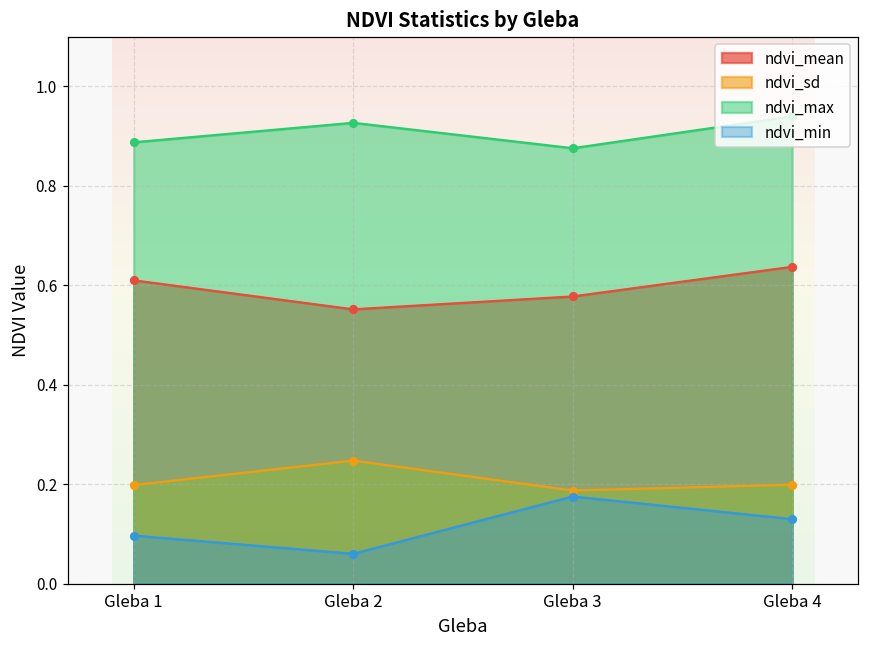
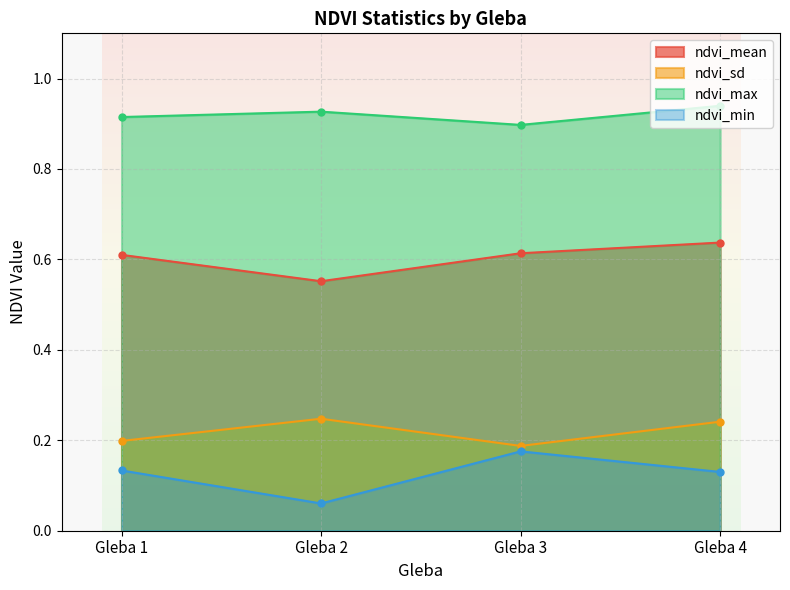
  {
    "ndvi_mean": {
      "Gleba 1": 0.61,
      "Gleba 2": 0.55,
-     "Gleba 3": 0.58,
+     "Gleba 3": 0.61,
      "Gleba 4": 0.64
    },
    "ndvi_sd": {
      "Gleba 1": 0.20,
      "Gleba 2": 0.25,
      "Gleba 3": 0.19,
-     "Gleba 4": 0.20
+     "Gleba 4": 0.24
    },
    "ndvi_max": {
-     "Gleba 1": 0.89,
+     "Gleba 1": 0.91,
      "Gleba 2": 0.93,
-     "Gleba 3": 0.88
+     "Gleba 3": 0.90
    },
    "ndvi_min": {
-     "Gleba 1": 0.10,
+     "Gleba 1": 0.13,
      "Gleba 2": 0.06,
      "Gleba 3": 0.18,
      "Gleba 4": 0.13
    }
  }
